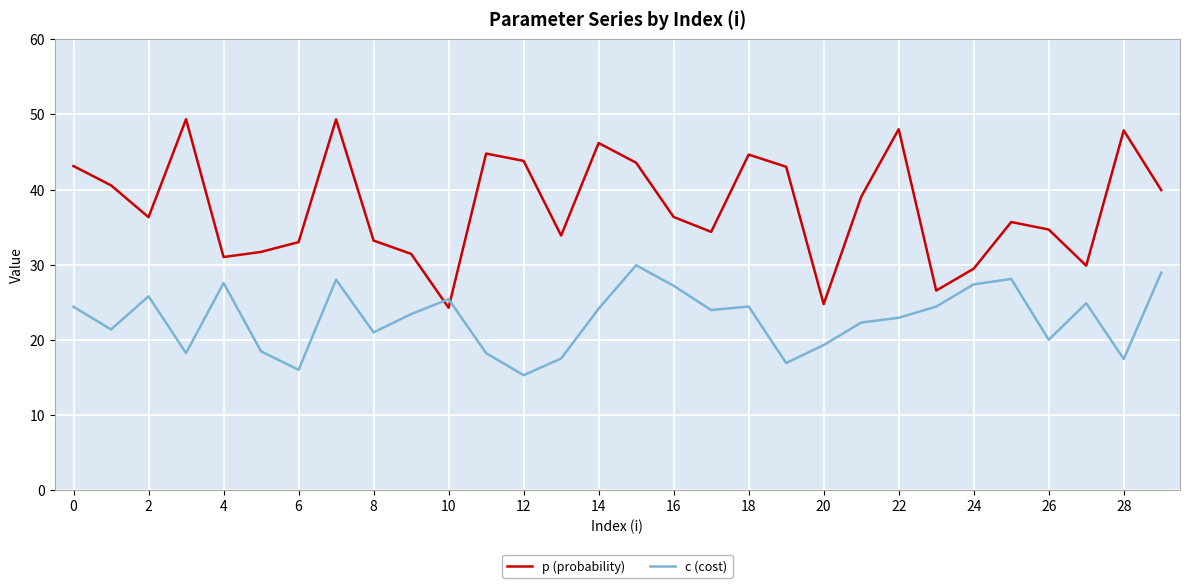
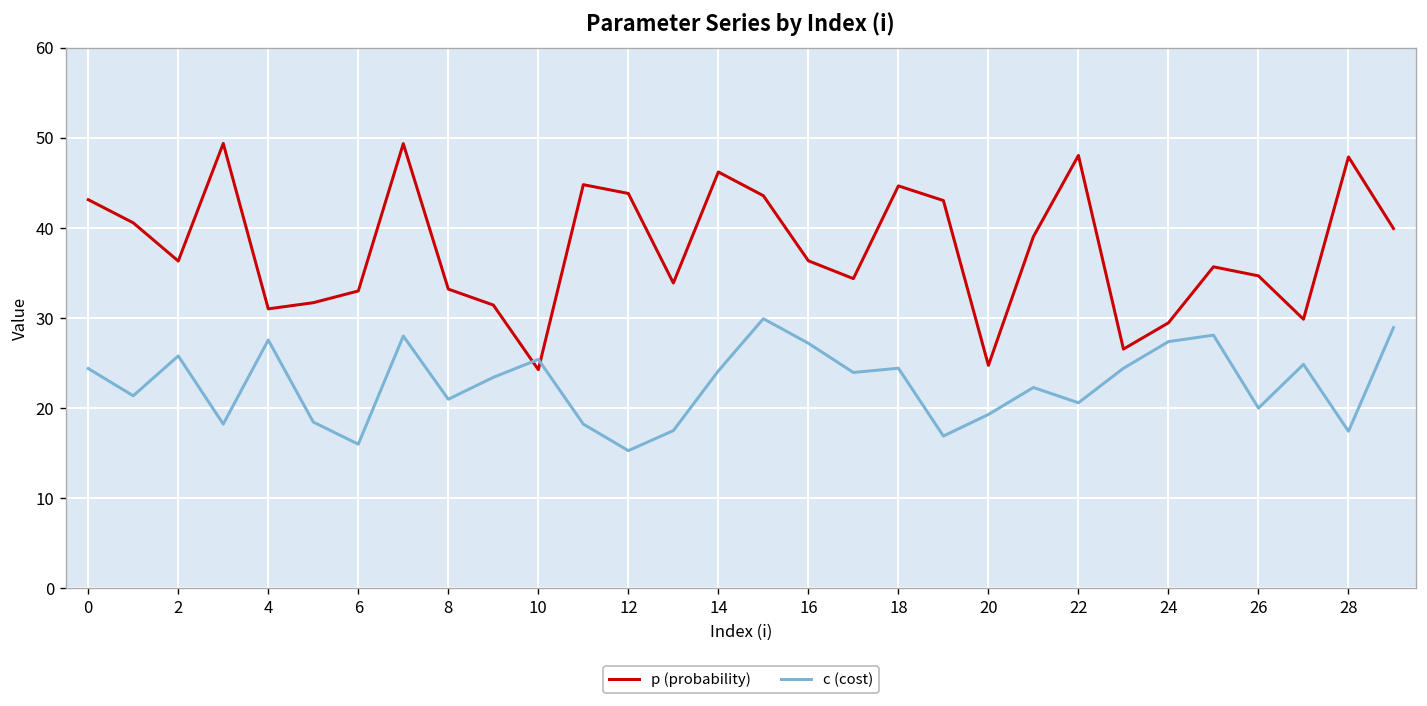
  {
    "p (probability)": {
      "0": 43,
      "2": 36,
      "4": 31,
      "6": 33,
      "8": 33,
      "10": 24,
      "12": 44,
      "14": 46,
      "16": 36,
      "18": 45,
      "20": 25,
      "22": 48,
      "24": 29,
      "26": 35,
      "28": 48
    },
    "c (cost)": {
      "0": 24,
      "2": 26,
      "4": 28,
      "6": 16,
      "8": 21,
      "10": 25,
      "12": 15,
      "14": 24,
      "16": 27,
      "18": 24,
      "20": 19,
-     "22": 23,
+     "22": 21,
      "24": 27,
      "26": 20,
      "28": 17
    }
  }
